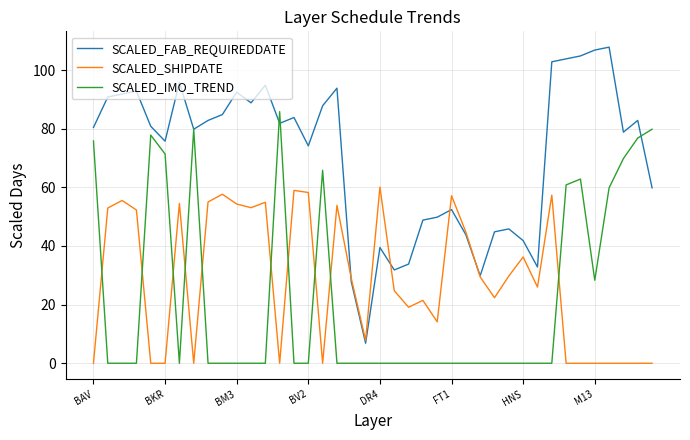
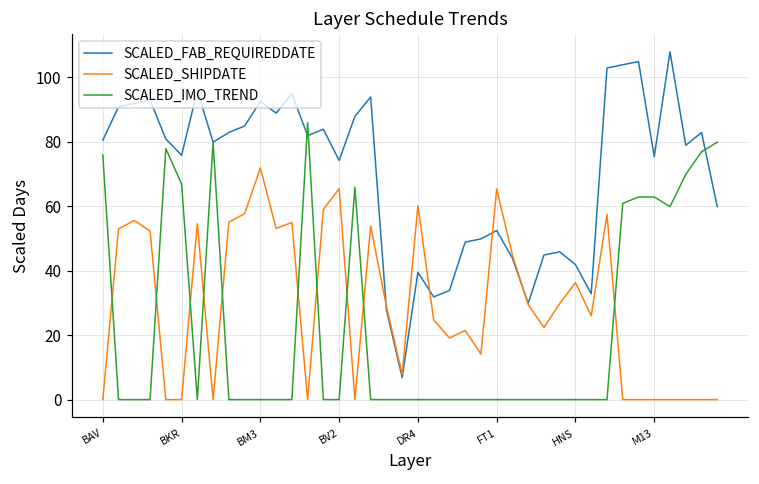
  {
    "SCALED_FAB_REQUIREDDATE": {
      "BAV": 80,
      "BKR": 76,
      "BV2": 74,
      "DR4": 39,
      "FT1": 52,
      "HNS": 42,
-     "M13": 107
+     "M13": 75
    },
    "SCALED_SHIPDATE": {
      "BAV": 0,
      "BKR": 0,
-     "BM3": 54,
-     "BV2": 58,
+     "BM3": 72,
+     "BV2": 65,
      "DR4": 60,
-     "FT1": 57,
+     "FT1": 65,
      "HNS": 36,
      "M13": 0
    },
    "SCALED_IMO_TREND": {
      "BAV": 76,
-     "BKR": 71,
+     "BKR": 67,
      "BM3": 0,
      "BV2": 0,
      "DR4": 0,
      "FT1": 0,
      "HNS": 0,
-     "M13": 28
+     "M13": 63
    }
  }
